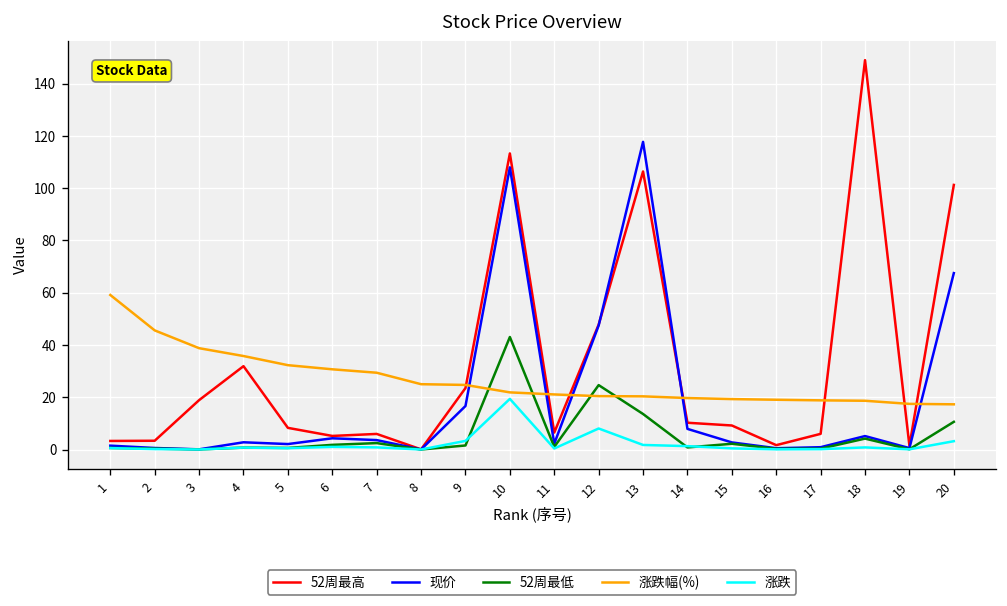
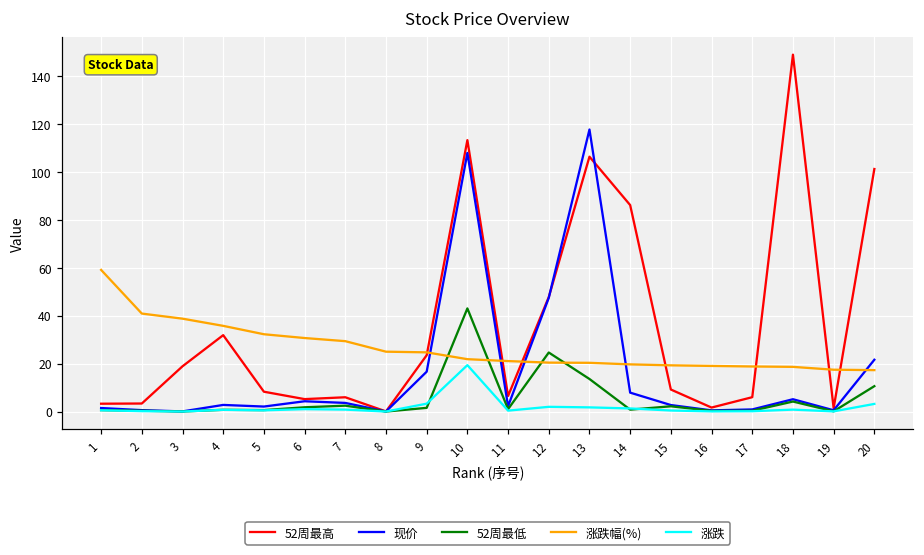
  {
    "52周最高": {
      "1": 3,
      "2": 3,
      "3": 19,
      "4": 32,
      "5": 8,
      "7": 6,
      "9": 24,
      "10": 113,
      "11": 7,
      "13": 106,
-     "14": 10,
+     "14": 86,
      "15": 9,
      "17": 6,
      "18": 149,
      "20": 101
    },
    "现价": {
      "4": 3,
      "5": 2,
      "9": 17,
      "10": 108,
      "11": 2,
      "13": 118,
      "14": 8,
-     "20": 68
+     "20": 22
    },
    "52周最低": {
      "9": 2,
      "10": 43,
      "12": 25,
      "13": 14,
      "20": 11
    },
    "涨跌幅(%)": {
      "1": 59,
-     "2": 46,
+     "2": 41,
      "3": 39,
      "4": 36,
      "5": 32,
      "6": 31,
      "7": 29,
      "8": 25,
      "9": 25,
      "10": 22,
      "11": 21,
      "12": 20,
      "13": 20,
      "14": 20,
      "15": 19,
      "16": 19,
      "17": 19,
      "18": 19,
      "19": 17,
      "20": 17
    },
    "涨跌": {
      "7": 1,
      "9": 3,
      "10": 19,
-     "12": 8,
+     "12": 2,
      "13": 2,
      "15": 0,
      "18": 1,
      "20": 3
    }
  }
